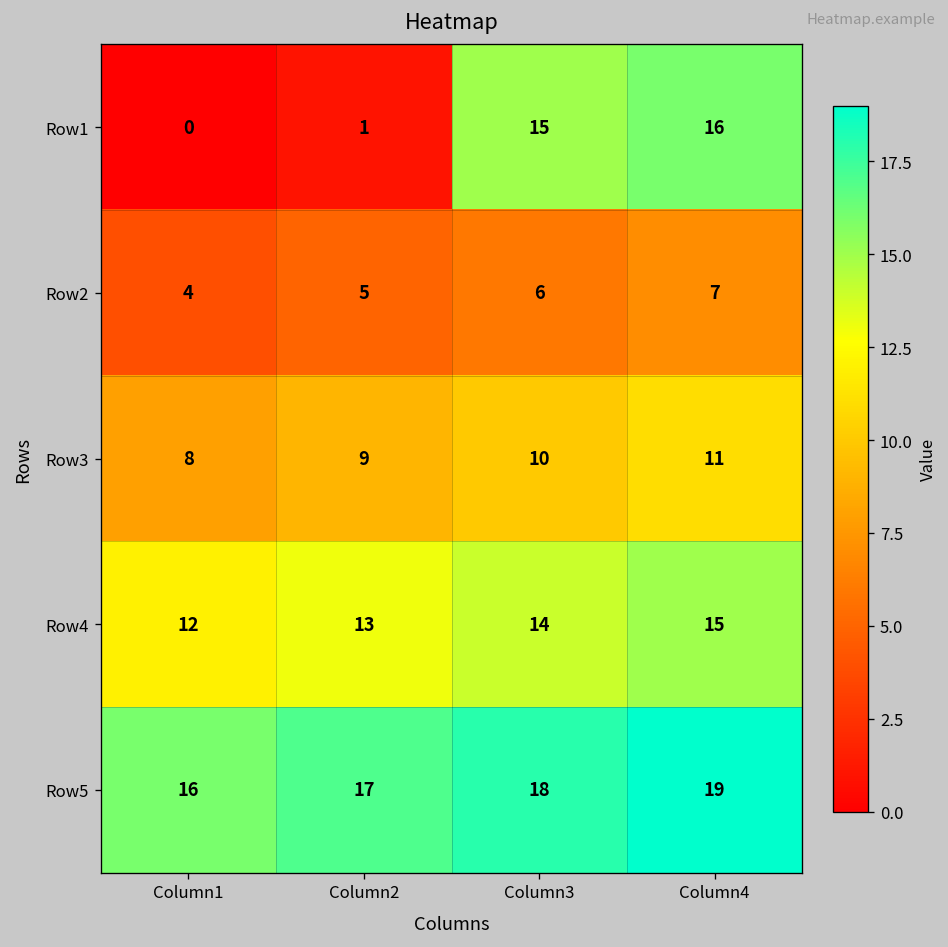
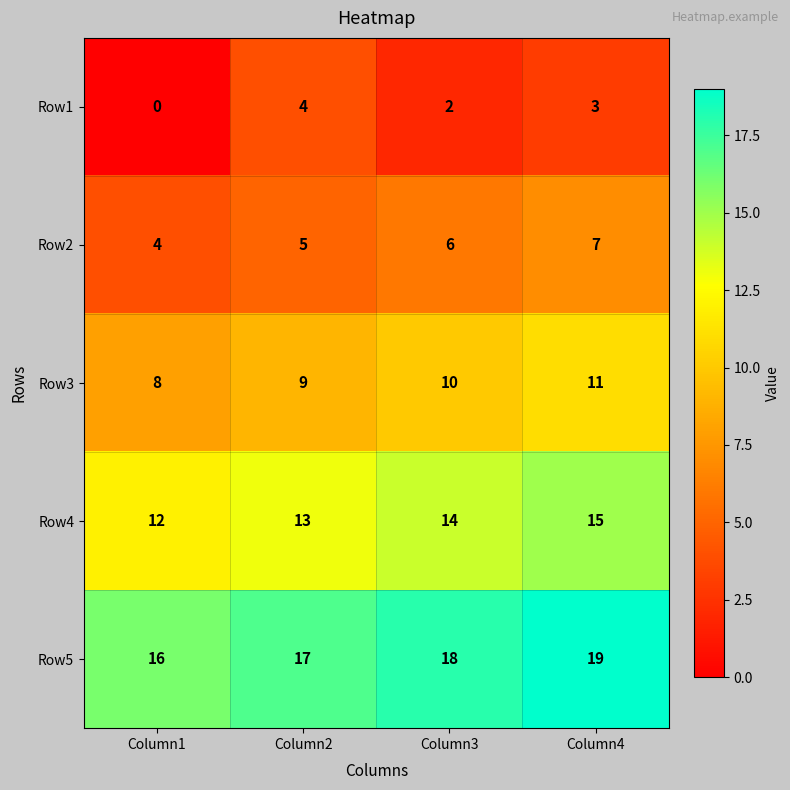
  {
    "Row1": {
      "Column1": 0,
-     "Column2": 1,
-     "Column3": 15,
-     "Column4": 16
+     "Column2": 4,
+     "Column3": 2,
+     "Column4": 3
    },
    "Row2": {
      "Column1": 4,
      "Column2": 5,
      "Column3": 6,
      "Column4": 7
    },
    "Row3": {
      "Column1": 8,
      "Column2": 9,
      "Column3": 10,
      "Column4": 11
    },
    "Row4": {
      "Column1": 12,
      "Column2": 13,
      "Column3": 14,
      "Column4": 15
    },
    "Row5": {
      "Column1": 16,
      "Column2": 17,
      "Column3": 18,
      "Column4": 19
    }
  }
